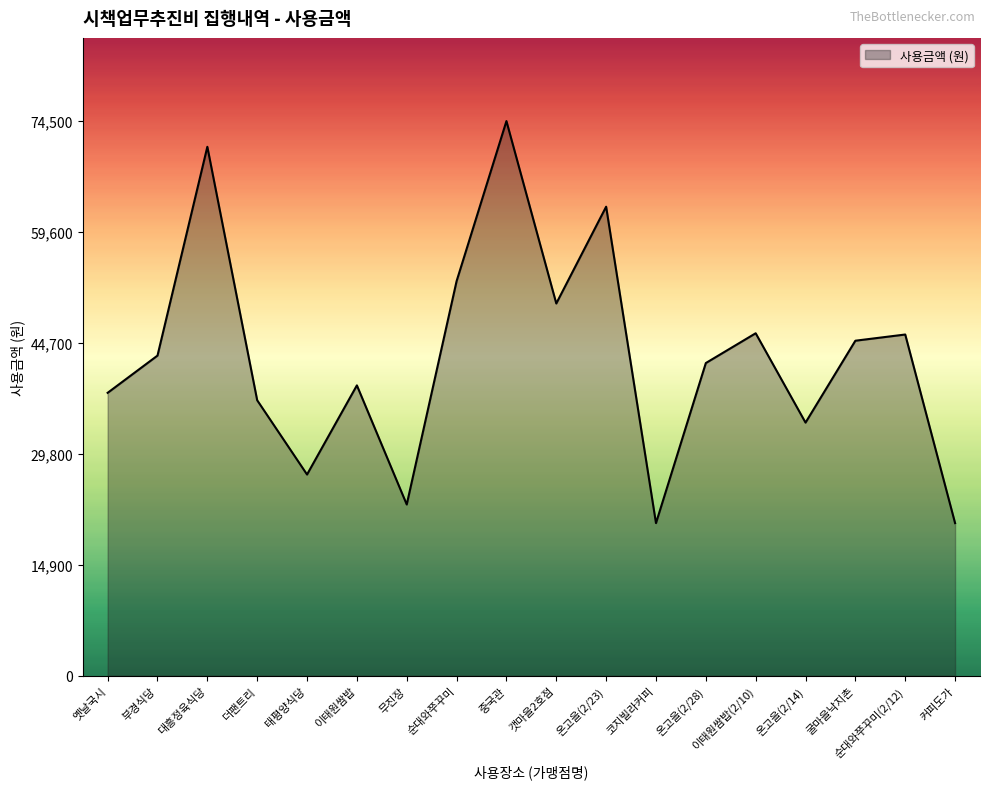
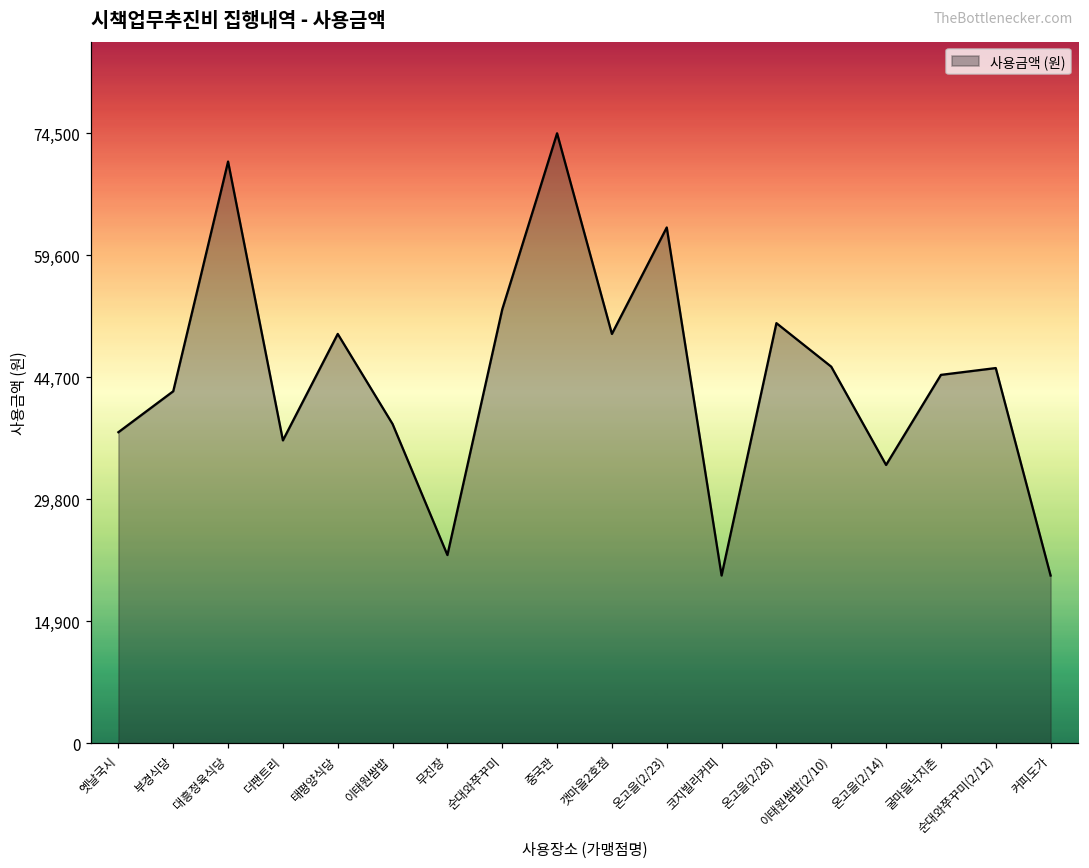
  {
    "옛날국시": "38,000",
    "부경식당": "43,000",
    "대흥정육식당": "71,000",
    "더팬트리": "37,000",
-   "태평양식당": "27,000",
+   "태평양식당": "50,000",
    "이태원쌈밥": "39,000",
    "무진장": "23,000",
    "순대와쭈꾸미": "53,000",
    "중국관": "75,000",
    "갯마을2호점": "50,000",
    "온고을(2/23)": "63,000",
    "코지빌라커피": "21,000",
-   "온고을(2/28)": "42,000",
+   "온고을(2/28)": "51,000",
    "이태원쌈밥(2/10)": "46,000",
    "온고을(2/14)": "34,000",
    "굴마을낙지촌": "45,000",
    "순대와쭈꾸미(2/12)": "46,000",
    "커피도가": "21,000"
  }
